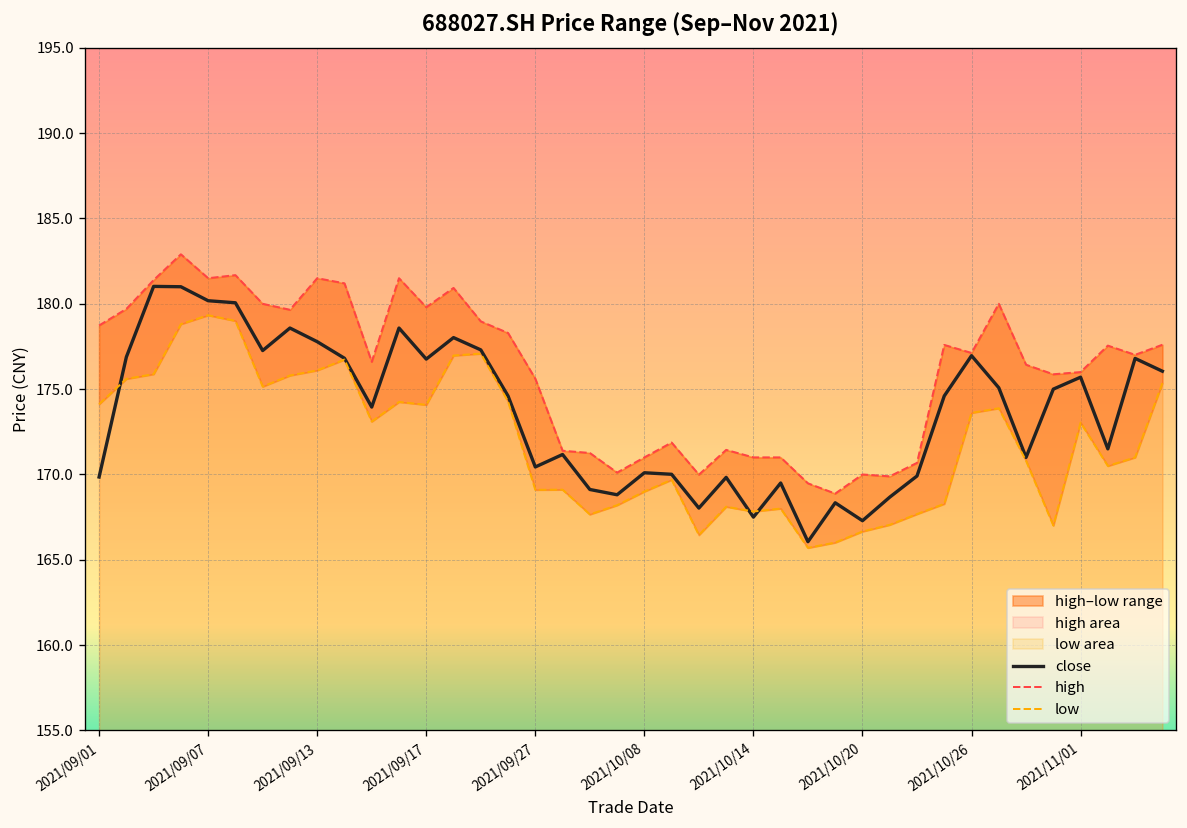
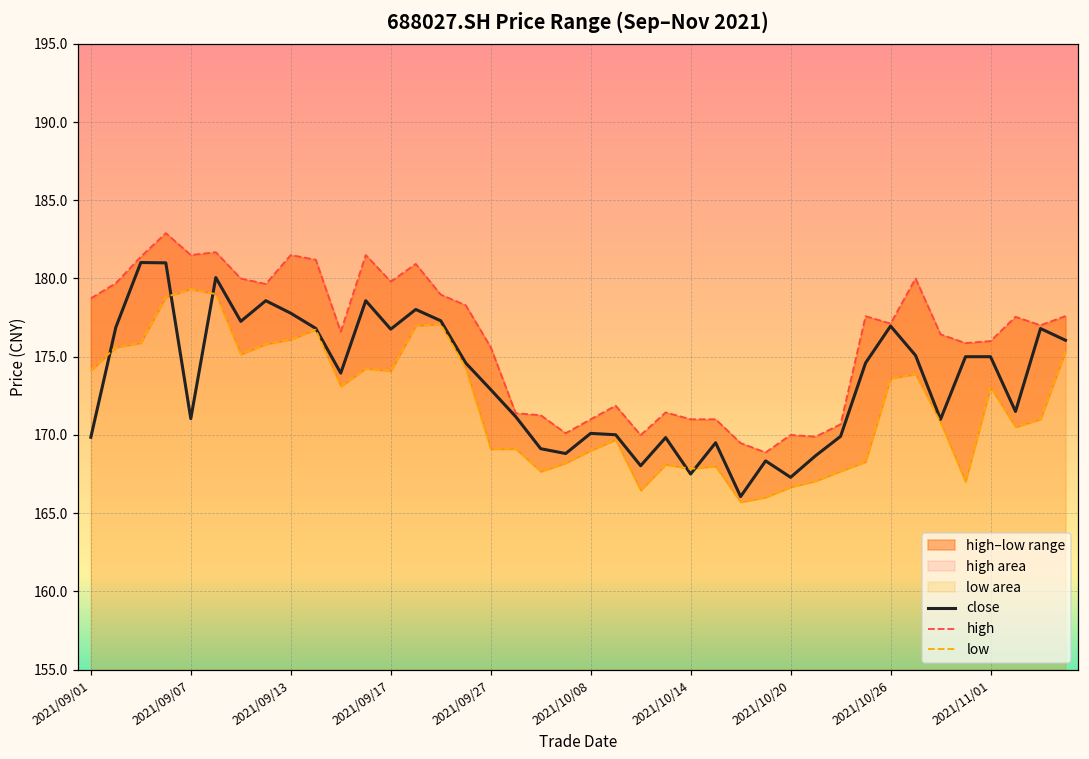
  {
    "close": {
      "2021/09/01": 169.9,
-     "2021/09/07": 180.2,
+     "2021/09/07": 171.0,
      "2021/09/13": 177.8,
      "2021/09/17": 176.8,
-     "2021/09/27": 170.4,
+     "2021/09/27": 172.9,
      "2021/10/08": 170.1,
      "2021/10/14": 167.5,
      "2021/10/20": 167.3,
-     "2021/11/01": 175.7
+     "2021/11/01": 175.0
    }
  }
